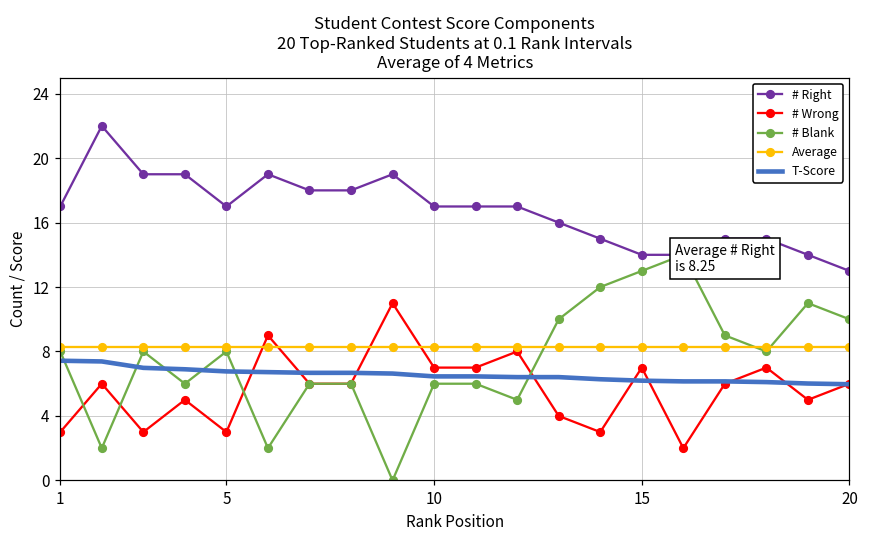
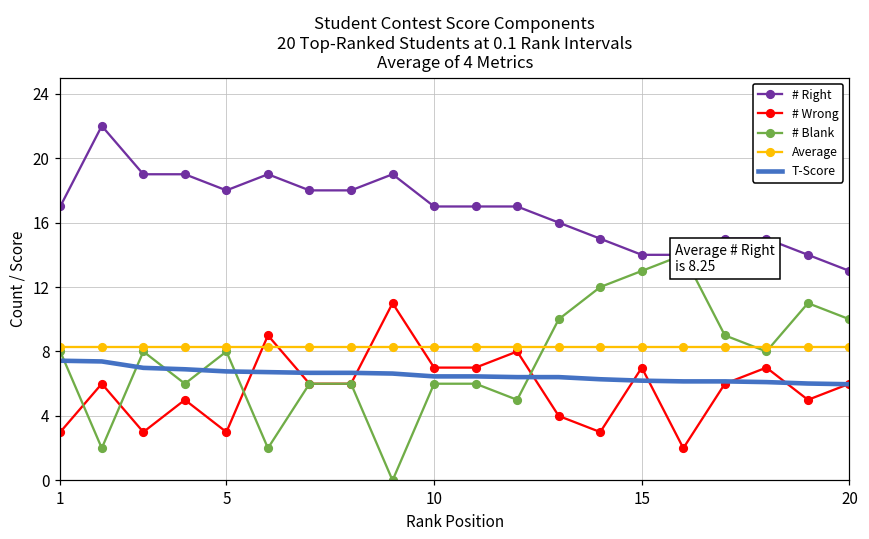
  {
    "# Right": {
      "1": 17,
-     "5": 17,
+     "5": 18,
      "10": 17,
      "15": 14,
      "20": 13
    },
    "# Wrong": {
      "1": 3,
      "5": 3,
      "10": 7,
      "15": 7
    },
    "# Blank": {
      "1": 8,
      "5": 8,
      "10": 6,
      "15": 13,
      "20": 10
    },
    "Average": {
      "1": 8.3,
      "5": 8.3,
      "10": 8.3,
      "15": 8.3,
      "20": 8.3
    },
    "T-Score": {
      "1": 7.4,
      "5": 6.8,
      "10": 6.5,
      "15": 6.2
    }
  }
